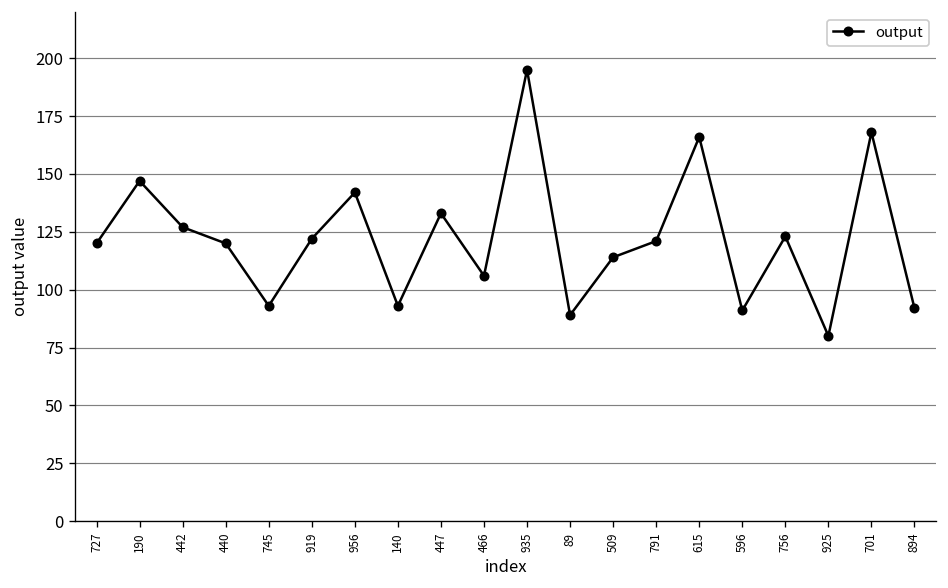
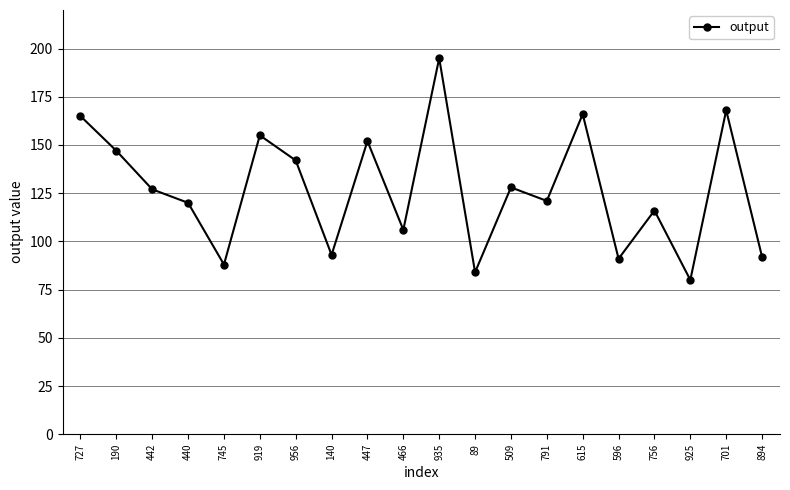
  {
-   "727": 120,
+   "727": 165,
    "190": 147,
    "442": 127,
    "440": 120,
-   "745": 93,
-   "919": 122,
+   "745": 88,
+   "919": 155,
    "956": 142,
    "140": 93,
-   "447": 133,
+   "447": 152,
    "466": 106,
    "935": 195,
-   "89": 89,
-   "509": 114,
+   "89": 84,
+   "509": 128,
    "791": 121,
    "615": 166,
    "596": 91,
-   "756": 123,
+   "756": 116,
    "925": 80,
    "701": 168,
    "894": 92
  }
